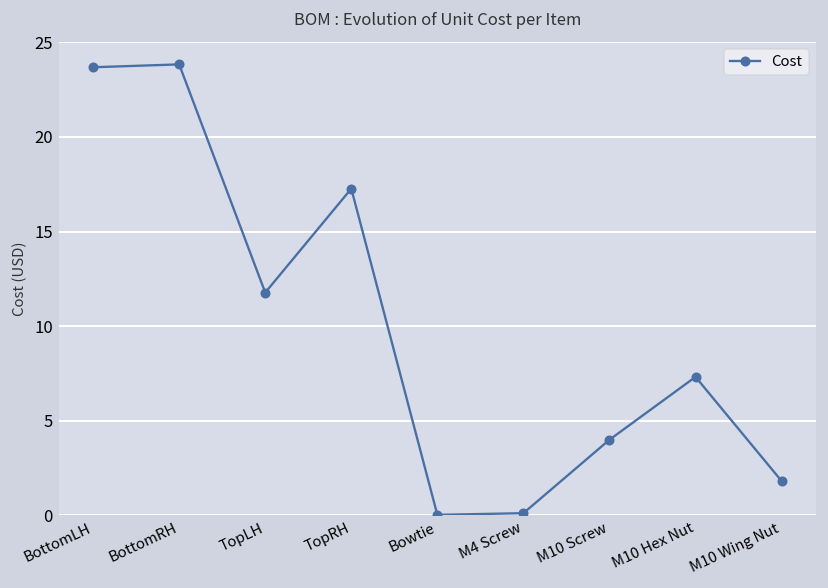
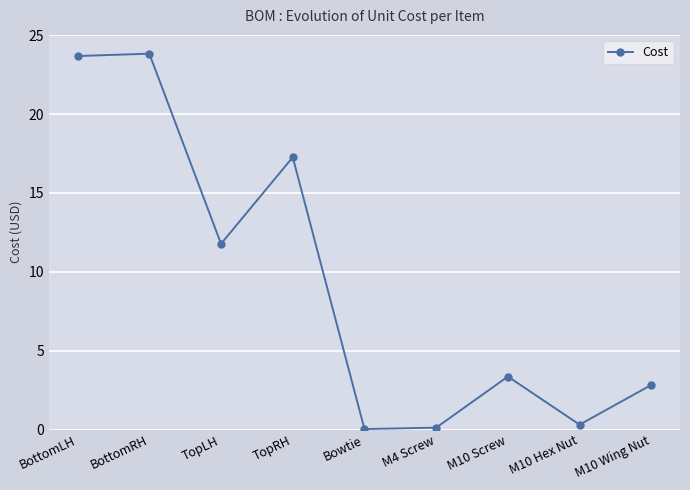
  {
    "BottomLH": 23.7,
    "BottomRH": 23.8,
    "TopLH": 11.8,
    "TopRH": 17.3,
    "Bowtie": 0.0,
    "M4 Screw": 0.1,
-   "M10 Screw": 4.0,
-   "M10 Hex Nut": 7.3,
-   "M10 Wing Nut": 1.8
+   "M10 Screw": 3.4,
+   "M10 Hex Nut": 0.3,
+   "M10 Wing Nut": 2.8
  }
